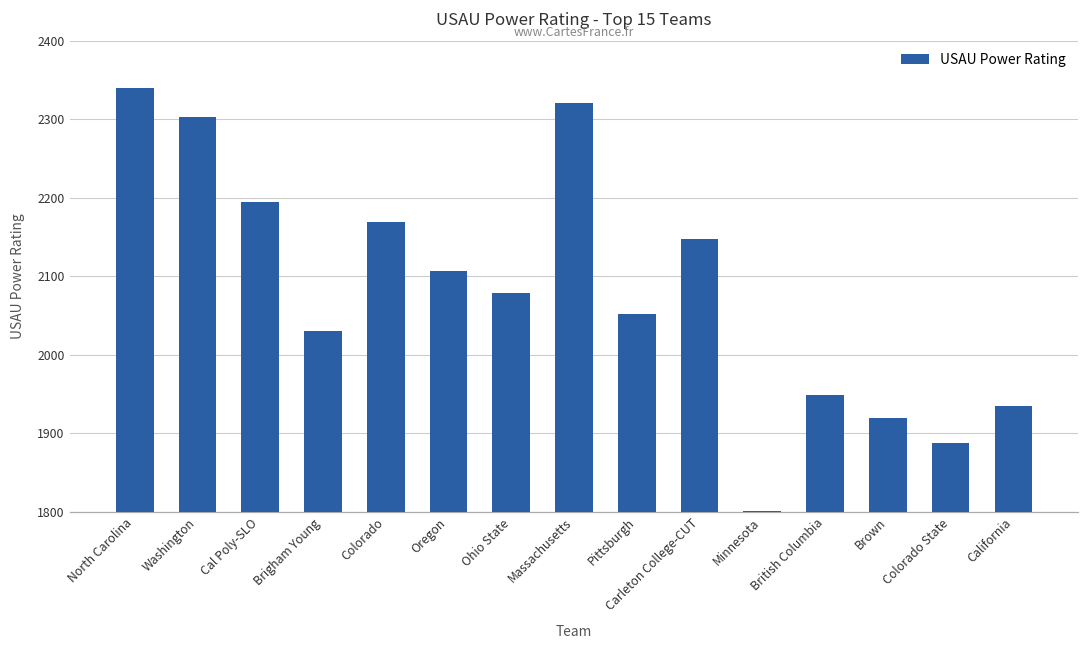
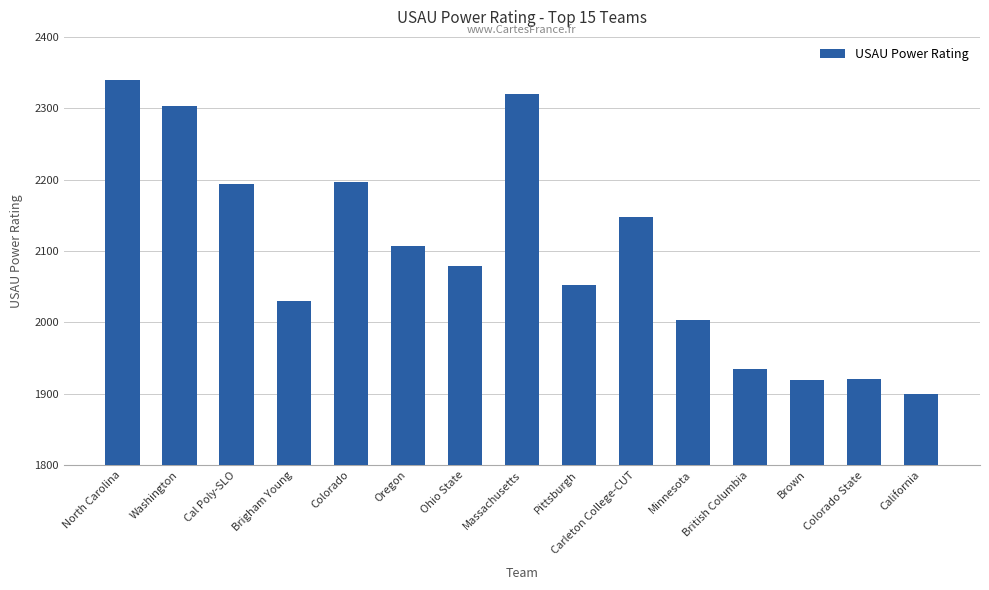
  {
    "North Carolina": 2340,
    "Washington": 2300,
    "Cal Poly-SLO": 2190,
    "Brigham Young": 2030,
-   "Colorado": 2170,
+   "Colorado": 2200,
    "Oregon": 2110,
    "Ohio State": 2080,
    "Massachusetts": 2320,
    "Pittsburgh": 2050,
    "Carleton College-CUT": 2150,
-   "Minnesota": 1800,
-   "British Columbia": 1950,
+   "Minnesota": 2000,
+   "British Columbia": 1930,
    "Brown": 1920,
-   "Colorado State": 1890,
-   "California": 1930
+   "Colorado State": 1920,
+   "California": 1900
  }
